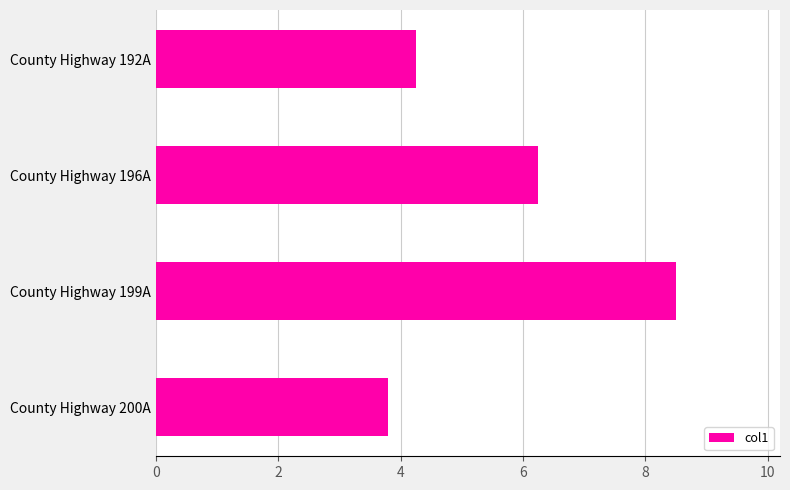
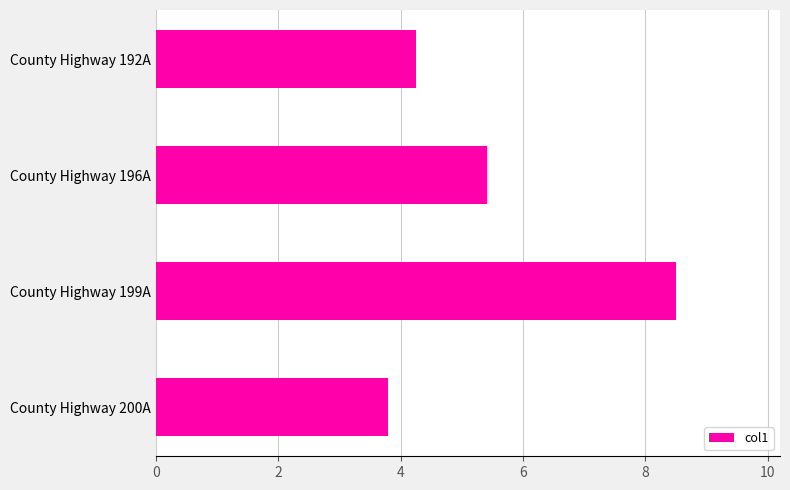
  {
    "County Highway 192A": 4.3,
-   "County Highway 196A": 6.2,
+   "County Highway 196A": 5.4,
    "County Highway 199A": 8.5,
    "County Highway 200A": 3.8
  }
